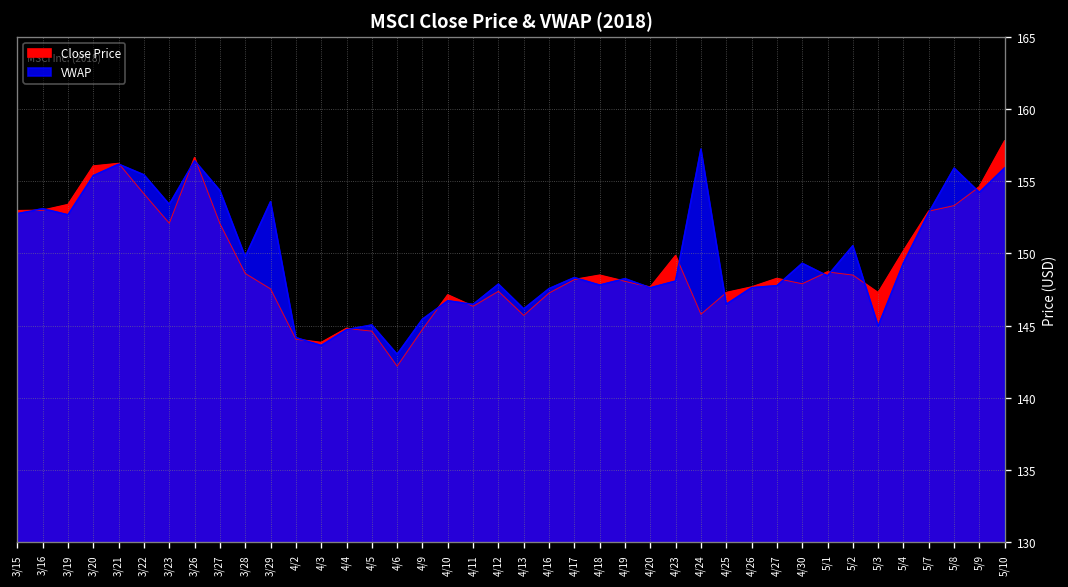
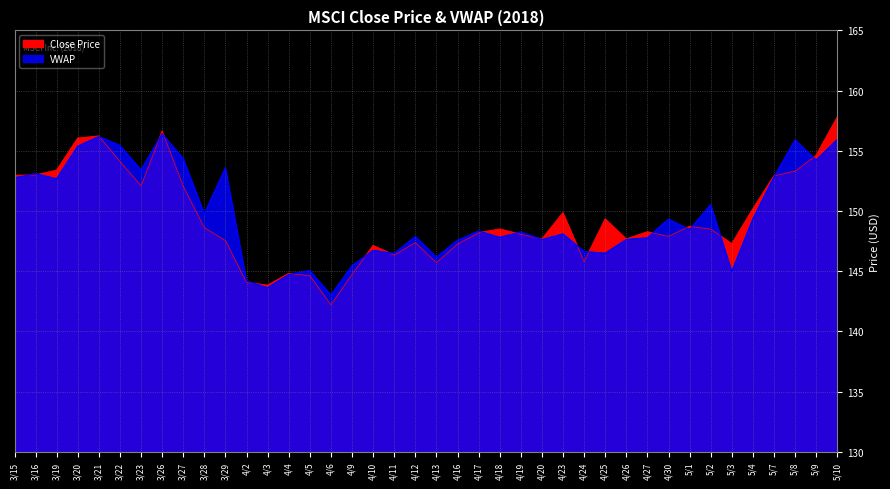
  {
    "Close Price": {
      "3/19": 153.4,
      "3/20": 156.0,
      "3/22": 154.1,
      "3/23": 152.1,
      "3/27": 152.1,
      "3/28": 148.6,
      "3/29": 147.5,
      "4/5": 144.6,
      "4/6": 142.2,
      "4/9": 144.7,
      "4/10": 147.1,
      "4/12": 147.4,
      "4/13": 145.7,
      "4/16": 147.3,
      "4/18": 148.5,
      "4/23": 149.9,
      "4/24": 145.8,
-     "4/25": 147.3,
+     "4/25": 149.3,
      "4/27": 148.3,
      "4/30": 147.9,
      "5/1": 148.7,
      "5/2": 148.5,
      "5/3": 147.3,
      "5/4": 150.2,
      "5/8": 153.3,
      "5/9": 154.6,
      "5/10": 157.8
    },
    "VWAP": {
      "3/19": 152.7,
      "3/20": 155.4,
      "3/22": 155.4,
      "3/23": 153.4,
      "3/27": 154.3,
      "3/28": 149.8,
      "3/29": 153.6,
      "4/5": 145.0,
      "4/6": 143.0,
      "4/9": 145.5,
      "4/10": 146.7,
      "4/12": 147.9,
      "4/13": 146.2,
      "4/16": 147.6,
      "4/18": 147.8,
      "4/23": 148.1,
-     "4/24": 157.2,
+     "4/24": 146.6,
      "4/25": 146.5,
      "4/27": 147.8,
      "4/30": 149.3,
      "5/1": 148.4,
      "5/2": 150.5,
      "5/3": 145.0,
      "5/4": 149.3,
      "5/8": 155.9,
      "5/9": 154.2,
      "5/10": 155.9
    }
  }
